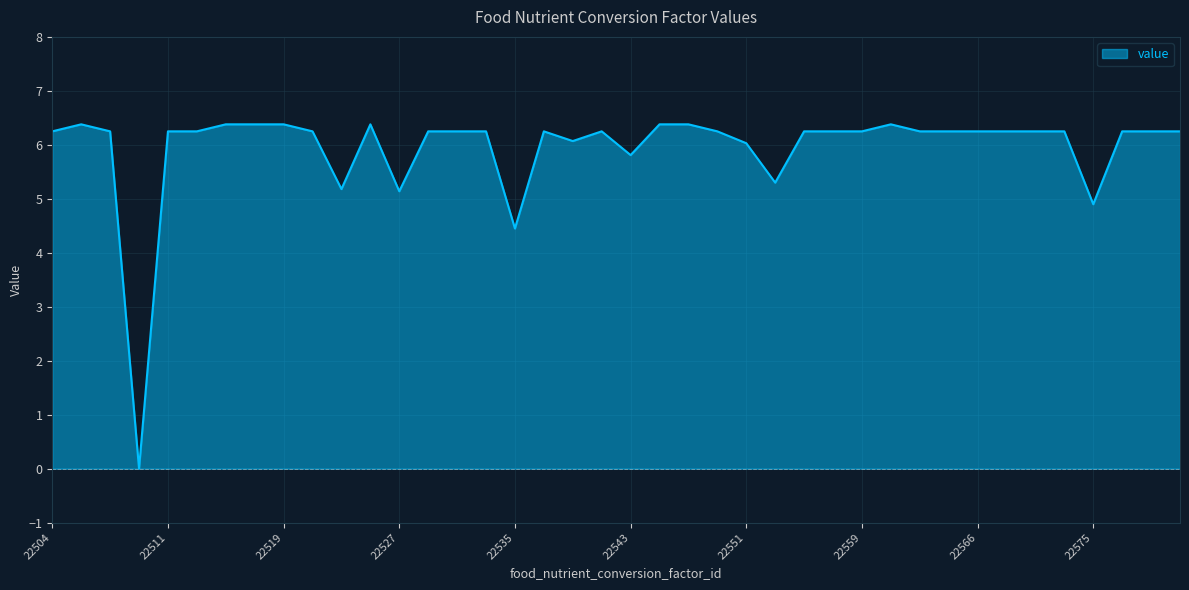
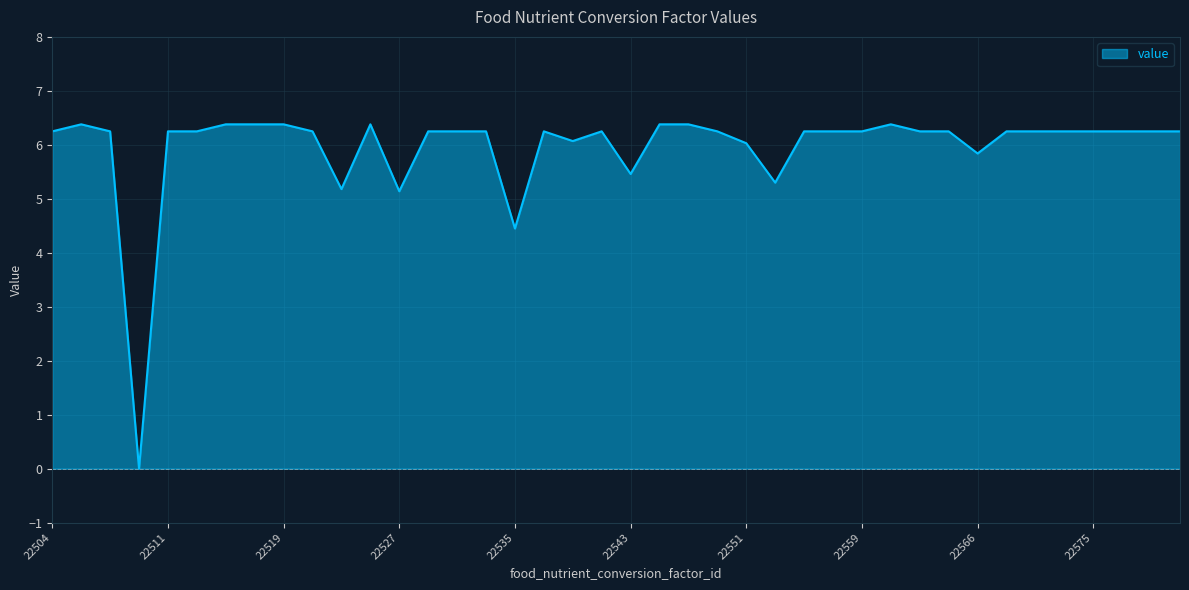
  {
    "22504": 6.3,
    "22511": 6.3,
    "22519": 6.4,
    "22527": 5.1,
    "22535": 4.5,
-   "22543": 5.8,
+   "22543": 5.5,
    "22551": 6.0,
    "22559": 6.3,
-   "22566": 6.3,
-   "22575": 4.9
+   "22566": 5.8,
+   "22575": 6.3
  }
